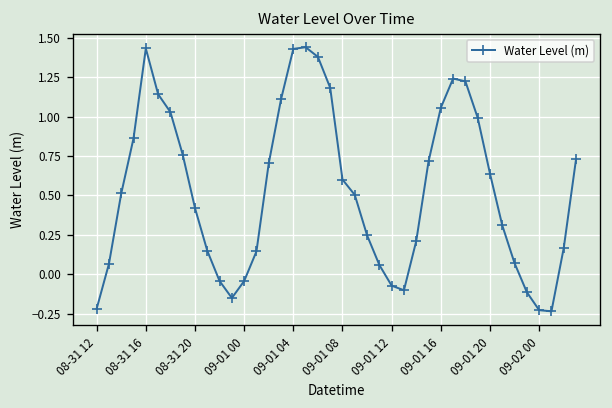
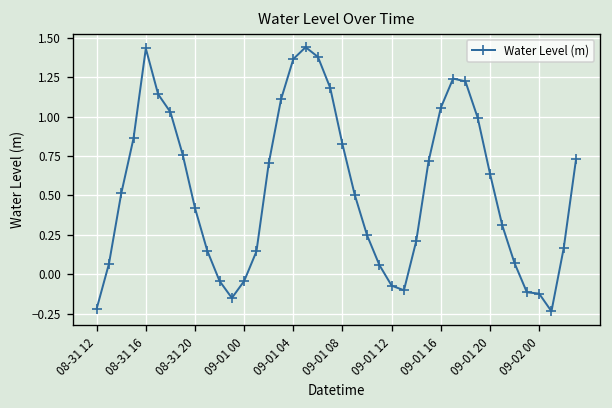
  {
    "08-31 12": -0.22,
    "08-31 16": 1.43,
    "08-31 20": 0.42,
    "09-01 00": -0.04,
-   "09-01 04": 1.43,
-   "09-01 08": 0.60,
+   "09-01 04": 1.36,
+   "09-01 08": 0.82,
    "09-01 12": -0.07,
    "09-01 16": 1.06,
    "09-01 20": 0.64,
-   "09-02 00": -0.23
+   "09-02 00": -0.12
  }
